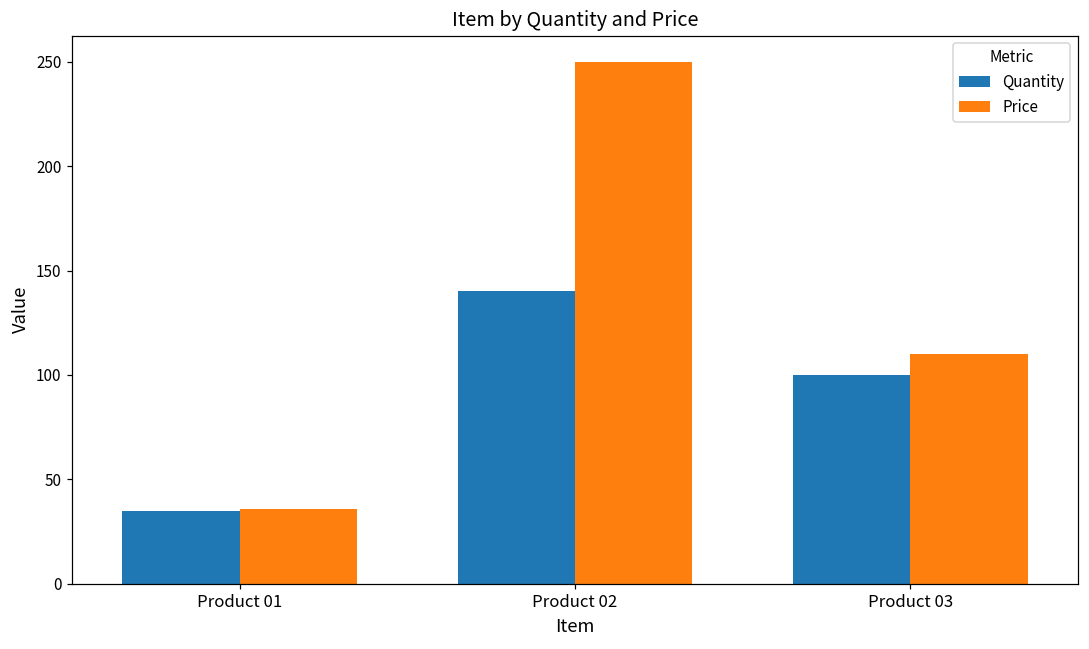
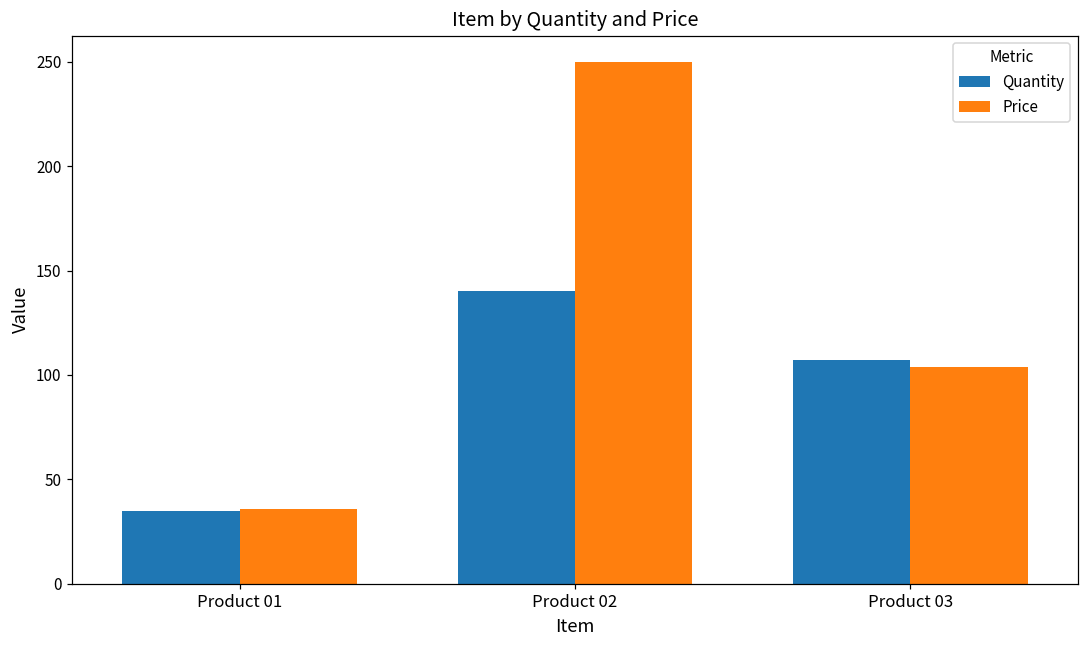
  {
    "Quantity": {
      "Product 01": 35,
      "Product 02": 140,
-     "Product 03": 100
+     "Product 03": 107
    },
    "Price": {
      "Product 01": 36,
      "Product 02": 250,
-     "Product 03": 110
+     "Product 03": 104
    }
  }
